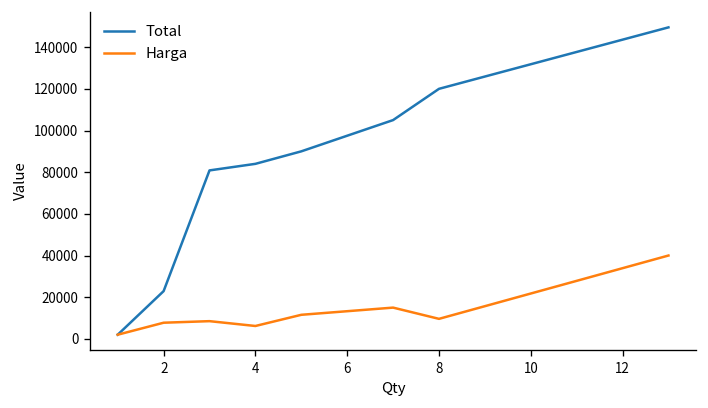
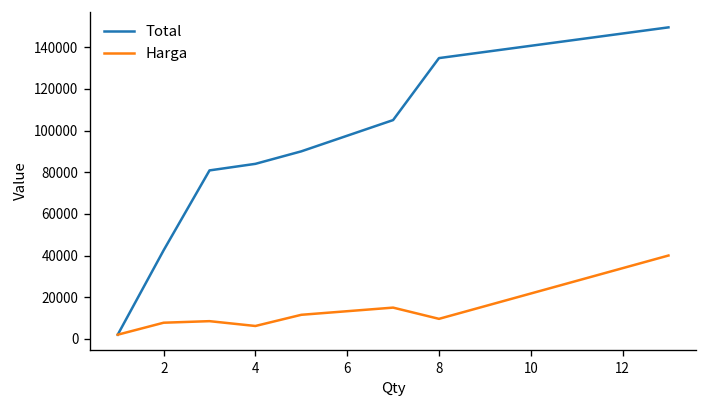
  {
    "Total": {
-     "2": 23000,
+     "2": 43000,
      "4": 84000,
-     "8": 120000
+     "8": 135000
    },
    "Harga": {
      "2": 8000,
      "4": 6000,
      "8": 10000
    }
  }
